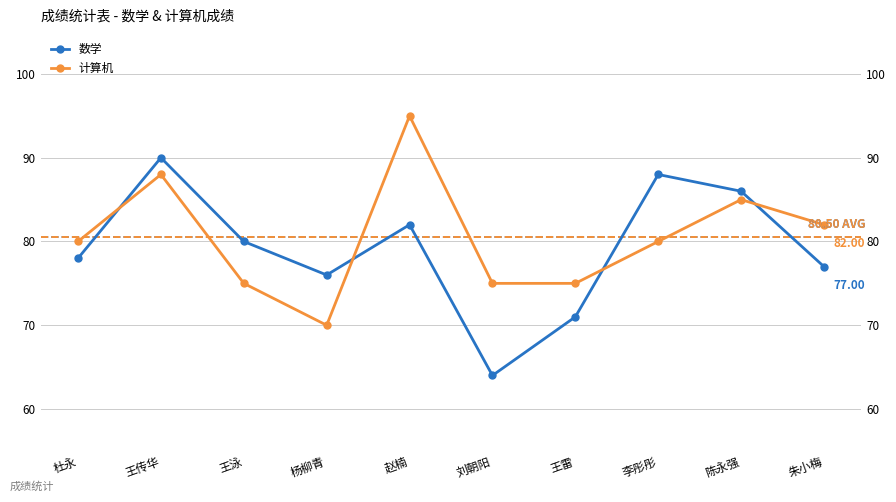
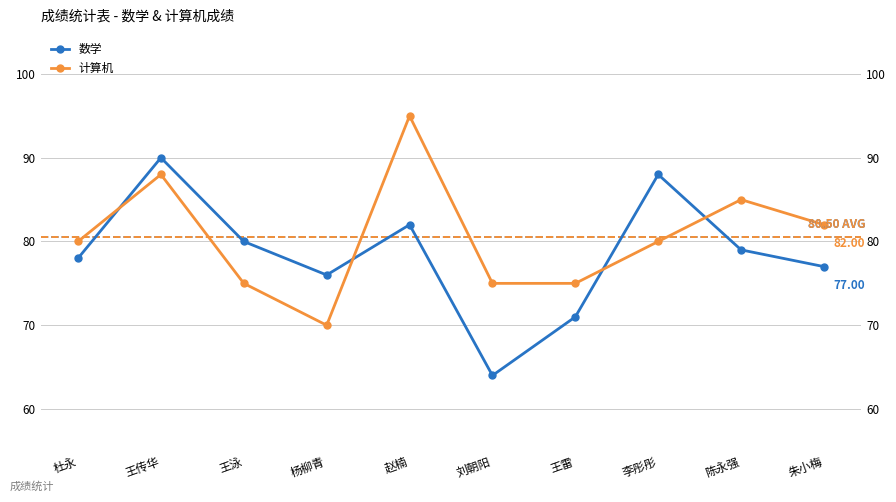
  {
    "数学": {
      "杜永": 78,
      "王传华": 90,
      "王泳": 80,
      "杨柳青": 76,
      "赵楠": 82,
      "刘朝阳": 64,
      "王雷": 71,
      "李彤彤": 88,
-     "陈永强": 86
+     "陈永强": 79
    },
    "计算机": {
      "朱小梅": 82.00
    }
  }
